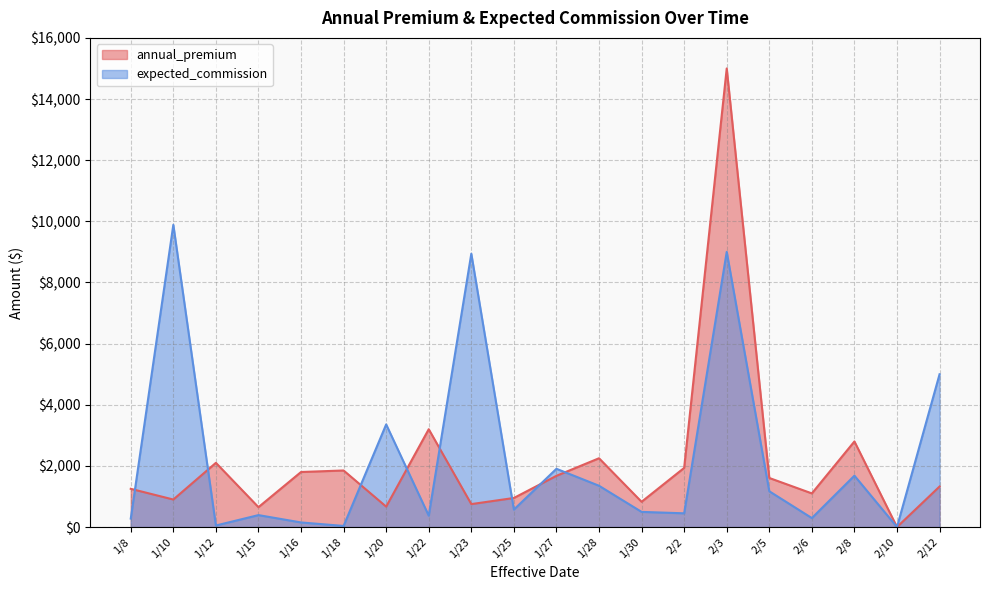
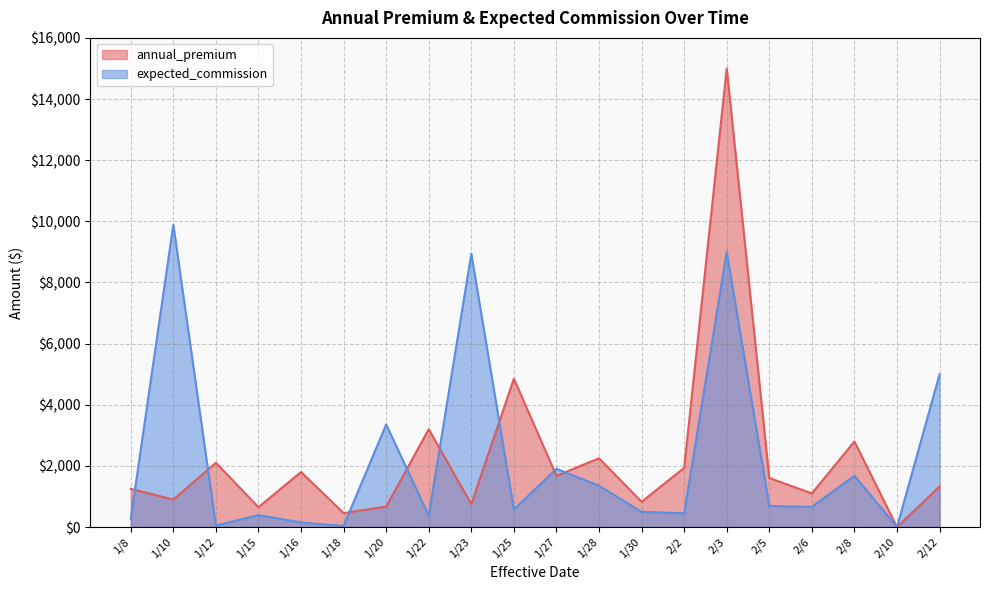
  {
    "annual_premium": {
      "1/8": "$1,300",
      "1/10": "$900",
      "1/12": "$2,100",
      "1/15": "$700",
      "1/16": "$1,800",
-     "1/18": "$1,900",
+     "1/18": "$500",
      "1/20": "$700",
      "1/22": "$3,200",
      "1/23": "$800",
-     "1/25": "$1,000",
+     "1/25": "$4,900",
      "1/27": "$1,700",
      "1/28": "$2,300",
      "1/30": "$800",
      "2/2": "$1,900",
      "2/3": "$15,000",
      "2/5": "$1,600",
      "2/6": "$1,100",
      "2/8": "$2,800",
      "2/12": "$1,300"
    },
    "expected_commission": {
      "1/8": "$300",
      "1/10": "$9,900",
      "1/12": "$100",
      "1/15": "$400",
      "1/16": "$200",
      "1/18": "$0",
      "1/20": "$3,400",
      "1/22": "$400",
      "1/23": "$8,900",
      "1/25": "$600",
      "1/27": "$1,900",
      "1/28": "$1,400",
      "1/30": "$500",
      "2/2": "$400",
      "2/3": "$9,000",
-     "2/5": "$1,200",
-     "2/6": "$300",
+     "2/5": "$700",
+     "2/6": "$700",
      "2/8": "$1,700",
      "2/12": "$5,000"
    }
  }
